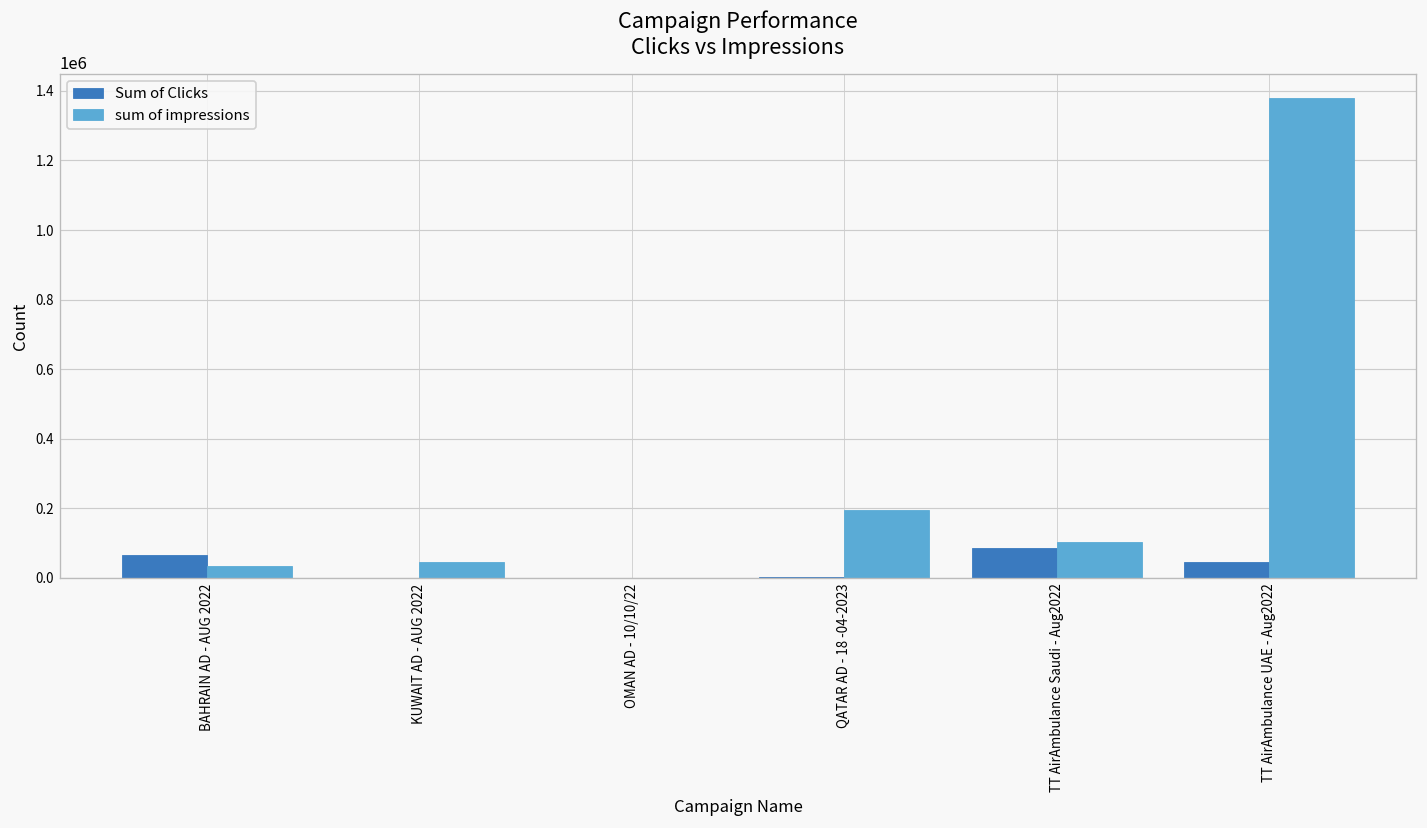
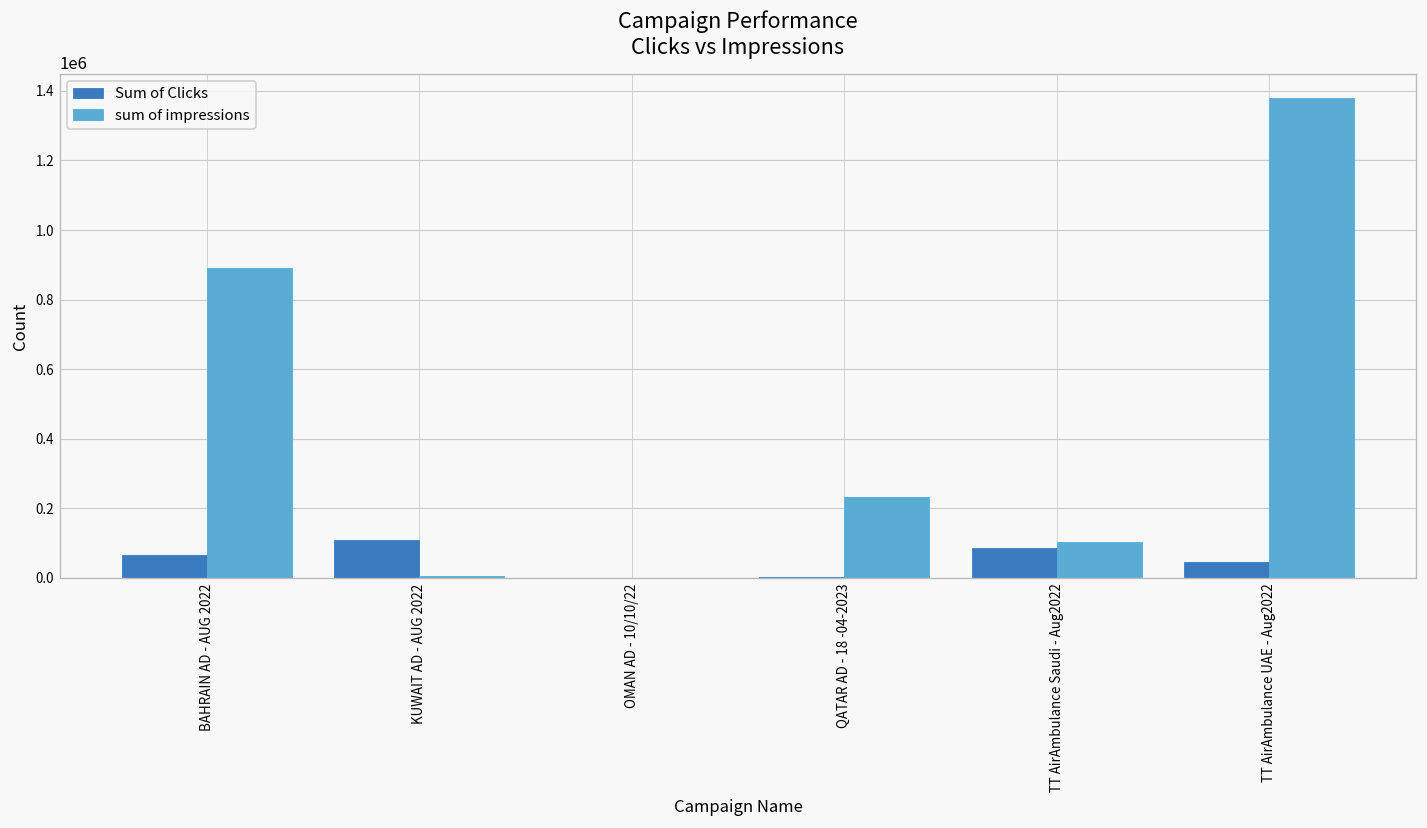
  {
    "Sum of Clicks": {
      "BAHRAIN AD - AUG 2022": 70000,
-     "KUWAIT AD - AUG 2022": 0,
+     "KUWAIT AD - AUG 2022": 110000,
      "OMAN AD - 10/10/22": 0,
      "TT AirAmbulance Saudi - Aug2022": 90000,
      "TT AirAmbulance UAE - Aug2022": 50000
    },
    "sum of impressions": {
-     "BAHRAIN AD - AUG 2022": 40000,
-     "KUWAIT AD - AUG 2022": 40000,
-     "QATAR AD - 18 -04-2023": 200000,
+     "BAHRAIN AD - AUG 2022": 890000,
+     "KUWAIT AD - AUG 2022": 0,
+     "QATAR AD - 18 -04-2023": 230000,
      "TT AirAmbulance Saudi - Aug2022": 100000,
      "TT AirAmbulance UAE - Aug2022": 1380000
    }
  }
